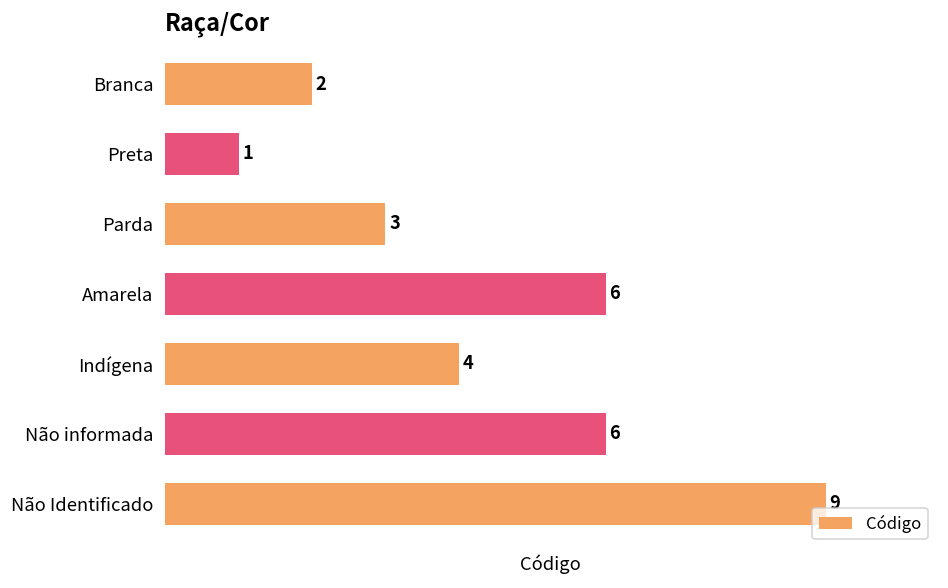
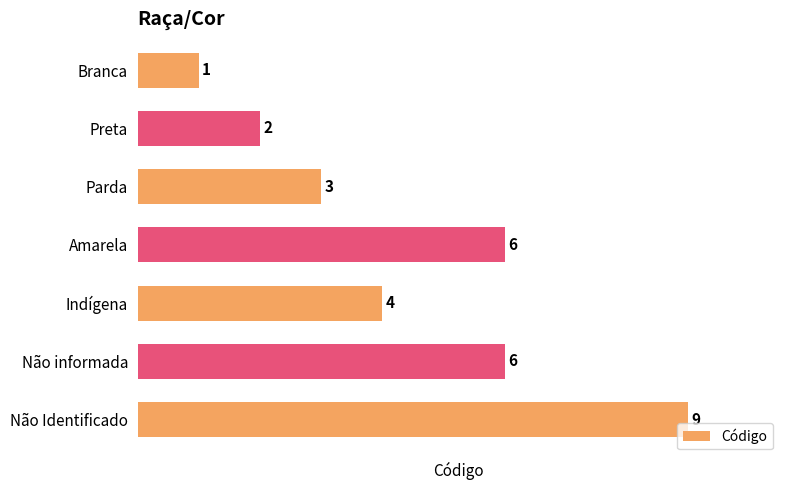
  {
-   "Branca": 2,
-   "Preta": 1,
+   "Branca": 1,
+   "Preta": 2,
    "Parda": 3,
    "Amarela": 6,
    "Indígena": 4,
    "Não informada": 6
  }
